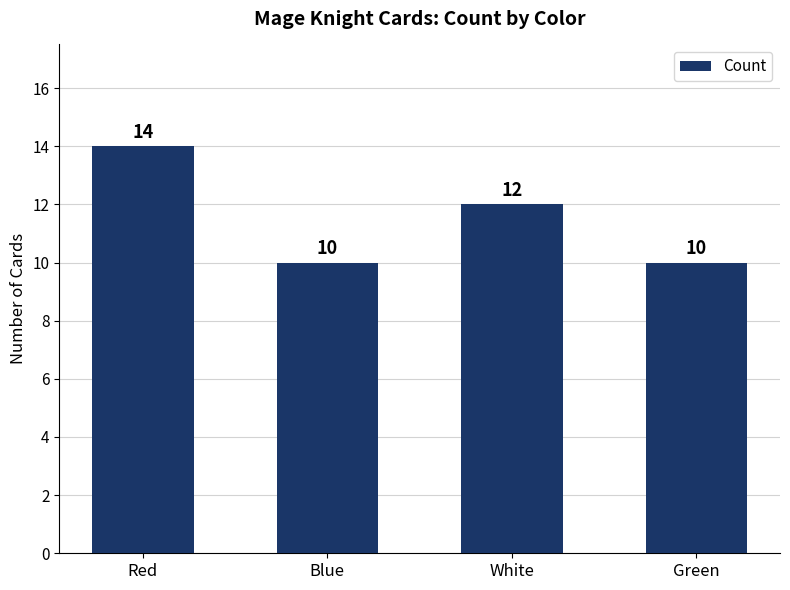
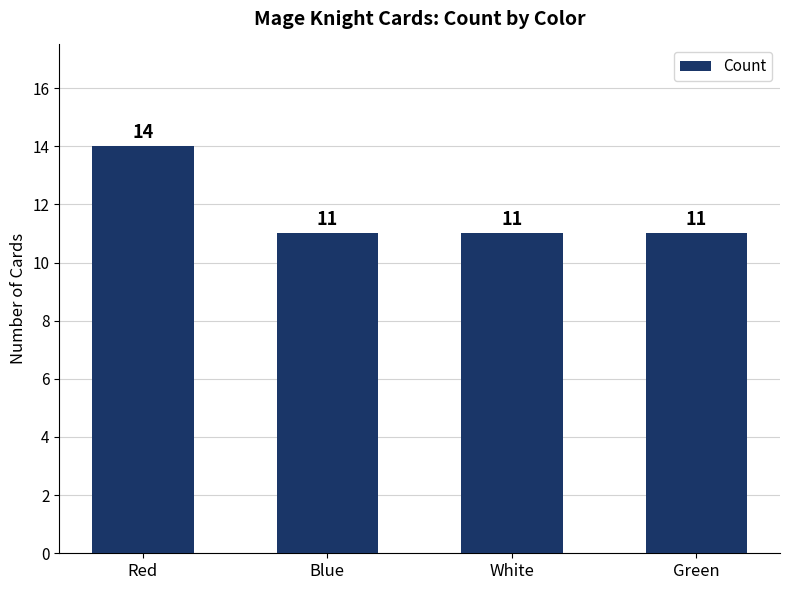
  {
    "Red": 14,
-   "Blue": 10,
-   "White": 12,
-   "Green": 10
+   "Blue": 11,
+   "White": 11,
+   "Green": 11
  }
